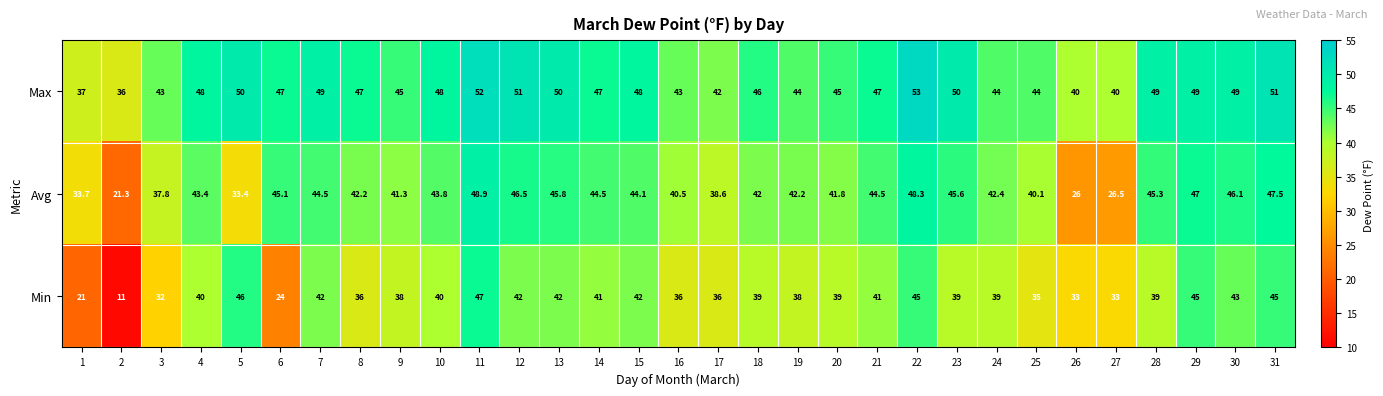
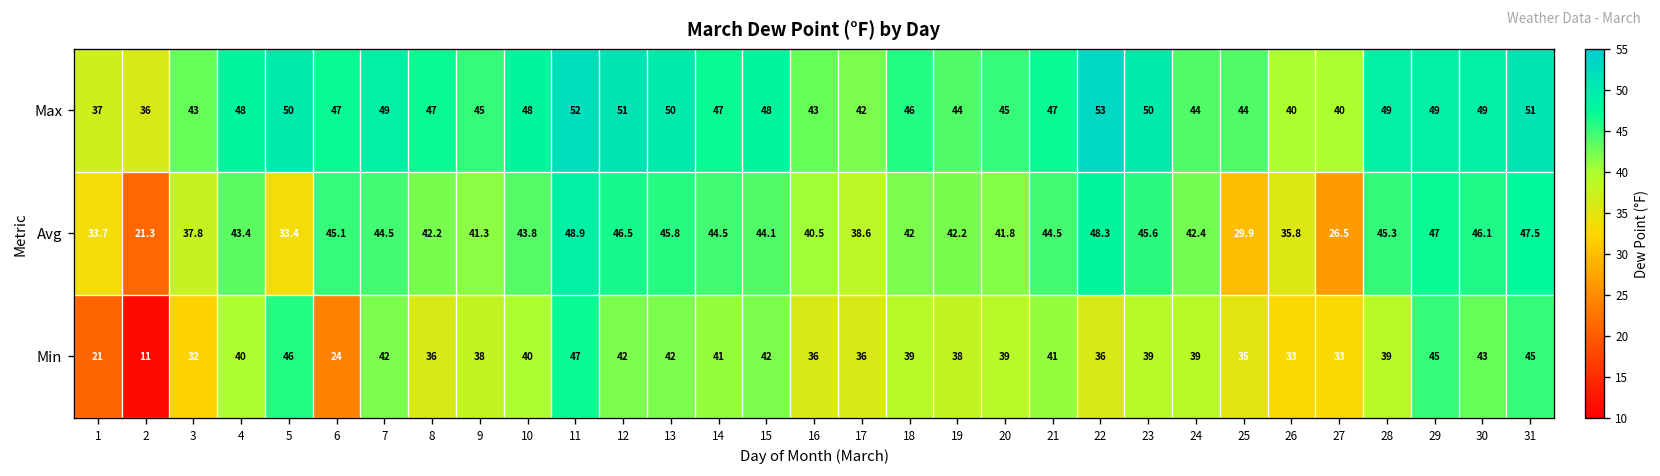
  {
    "Max": {
      "1": 37,
      "2": 36,
      "3": 43,
      "4": 48,
      "5": 50,
      "6": 47,
      "7": 49,
      "8": 47,
      "9": 45,
      "10": 48,
      "11": 52,
      "12": 51,
      "13": 50,
      "14": 47,
      "15": 48,
      "16": 43,
      "17": 42,
      "18": 46,
      "19": 44,
      "20": 45,
      "21": 47,
      "22": 53,
      "23": 50,
      "24": 44,
      "25": 44,
      "26": 40,
      "27": 40,
      "28": 49,
      "29": 49,
      "30": 49,
      "31": 51
    },
    "Avg": {
      "1": 33.7,
      "2": 21.3,
      "3": 37.8,
      "4": 43.4,
      "5": 33.4,
      "6": 45.1,
      "7": 44.5,
      "8": 42.2,
      "9": 41.3,
      "10": 43.8,
      "11": 48.9,
      "12": 46.5,
      "13": 45.8,
      "14": 44.5,
      "15": 44.1,
      "16": 40.5,
      "17": 38.6,
      "18": 42,
      "19": 42.2,
      "20": 41.8,
      "21": 44.5,
      "22": 48.3,
      "23": 45.6,
      "24": 42.4,
-     "25": 40.1,
-     "26": 26,
+     "25": 29.9,
+     "26": 35.8,
      "27": 26.5,
      "28": 45.3,
      "29": 47,
      "30": 46.1,
      "31": 47.5
    },
    "Min": {
      "1": 21,
      "2": 11,
      "3": 32,
      "4": 40,
      "5": 46,
      "6": 24,
      "7": 42,
      "8": 36,
      "9": 38,
      "10": 40,
      "11": 47,
      "12": 42,
      "13": 42,
      "14": 41,
      "15": 42,
      "16": 36,
      "17": 36,
      "18": 39,
      "19": 38,
      "20": 39,
      "21": 41,
-     "22": 45,
+     "22": 36,
      "23": 39,
      "24": 39,
      "25": 35,
      "26": 33,
      "27": 33,
      "28": 39,
      "29": 45,
      "30": 43,
      "31": 45
    }
  }
